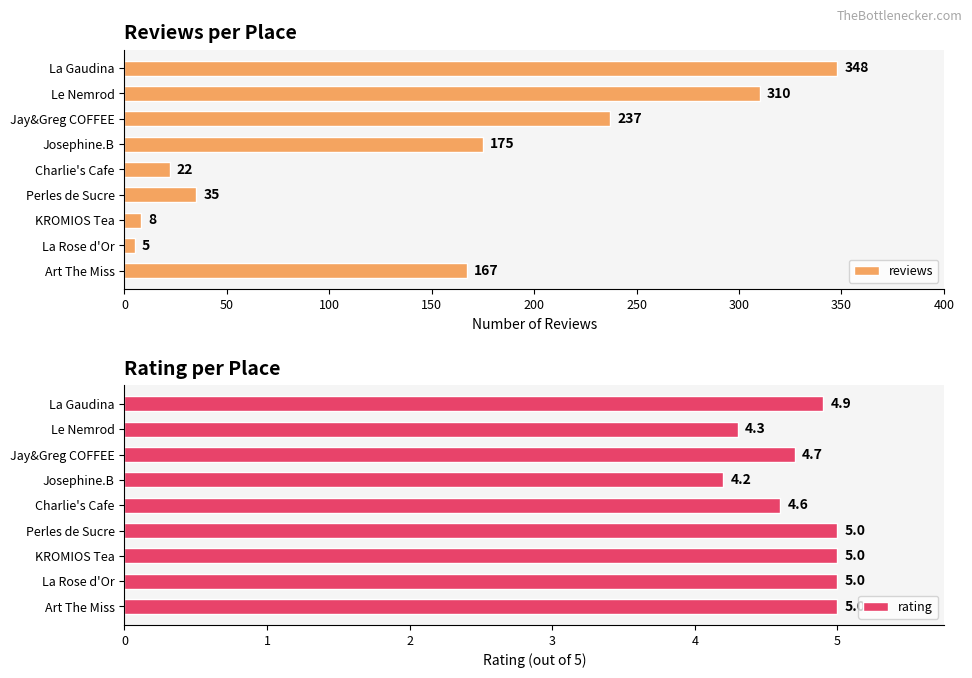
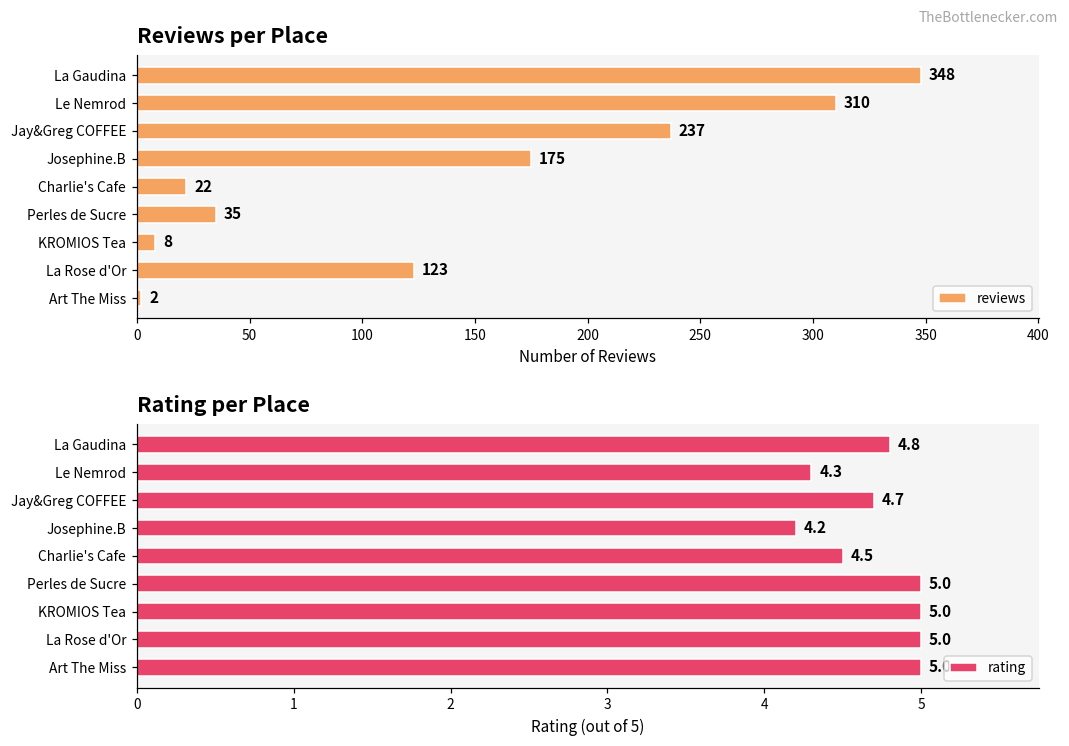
  {
    "Reviews per Place": {
      "La Gaudina": 348,
      "Le Nemrod": 310,
      "Jay&Greg COFFEE": 237,
      "Josephine.B": 175,
      "Charlie's Cafe": 22,
      "Perles de Sucre": 35,
      "KROMIOS Tea": 8,
-     "La Rose d'Or": 5,
-     "Art The Miss": 167
+     "La Rose d'Or": 123,
+     "Art The Miss": 2
    },
    "Rating per Place": {
-     "La Gaudina": 4.9,
+     "La Gaudina": 4.8,
      "Le Nemrod": 4.3,
      "Jay&Greg COFFEE": 4.7,
      "Josephine.B": 4.2,
-     "Charlie's Cafe": 4.6,
+     "Charlie's Cafe": 4.5,
      "Perles de Sucre": 5.0,
      "KROMIOS Tea": 5.0,
      "La Rose d'Or": 5.0
    }
  }
